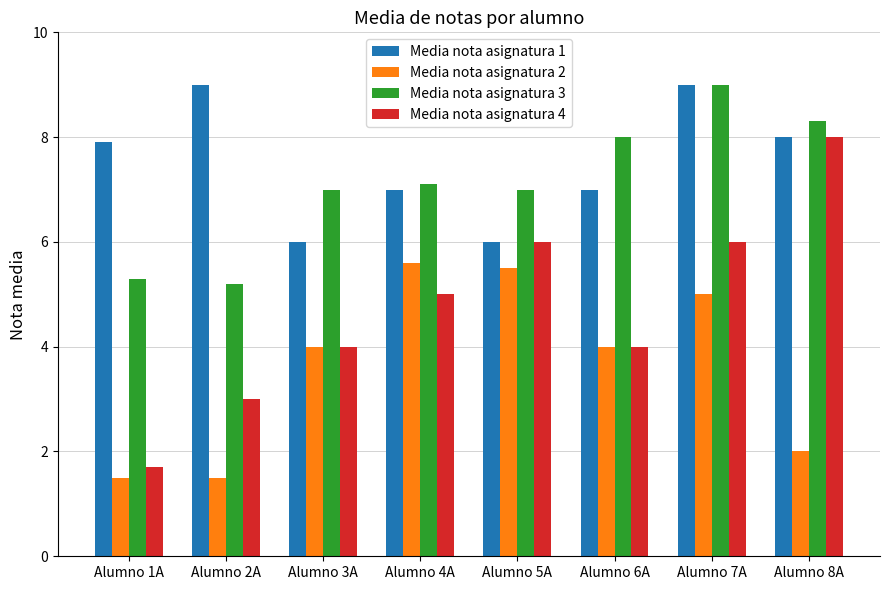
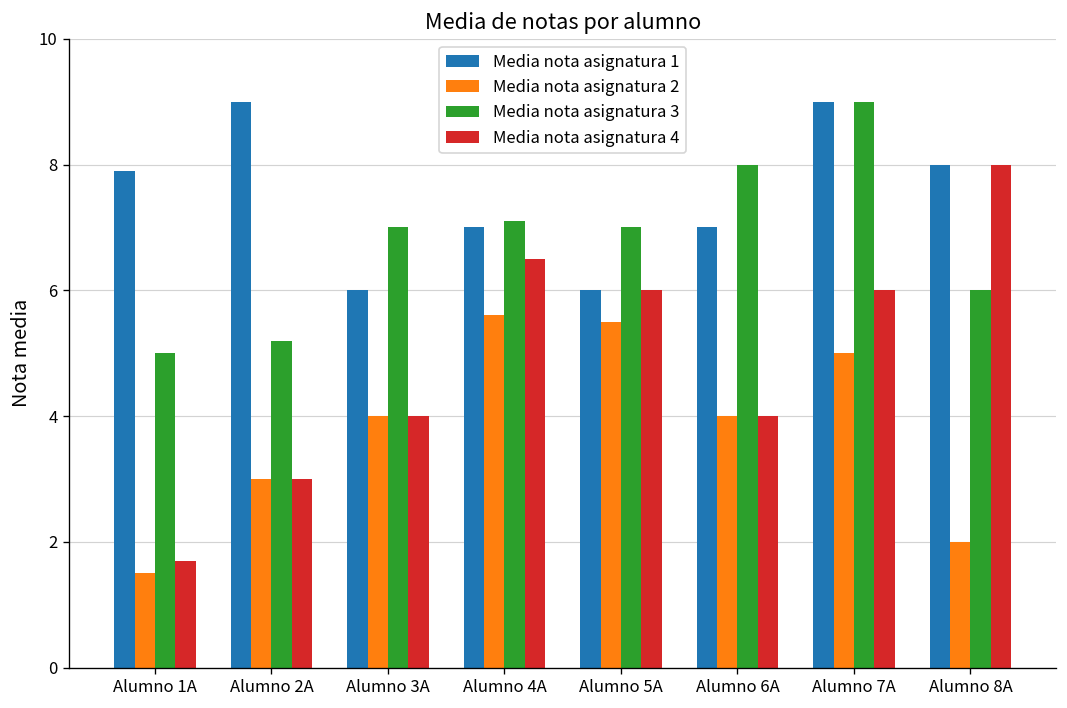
  {
    "Media nota asignatura 1": {
      "Alumno 1A": 7.9,
      "Alumno 2A": 9.0,
      "Alumno 3A": 6.0,
      "Alumno 4A": 7.0,
      "Alumno 5A": 6.0,
      "Alumno 6A": 7.0,
      "Alumno 7A": 9.0,
      "Alumno 8A": 8.0
    },
    "Media nota asignatura 2": {
      "Alumno 1A": 1.5,
-     "Alumno 2A": 1.5,
+     "Alumno 2A": 3.0,
      "Alumno 3A": 4.0,
      "Alumno 4A": 5.6,
      "Alumno 5A": 5.5,
      "Alumno 6A": 4.0,
      "Alumno 7A": 5.0,
      "Alumno 8A": 2.0
    },
    "Media nota asignatura 3": {
-     "Alumno 1A": 5.3,
+     "Alumno 1A": 5.0,
      "Alumno 2A": 5.2,
      "Alumno 3A": 7.0,
      "Alumno 4A": 7.1,
      "Alumno 5A": 7.0,
      "Alumno 6A": 8.0,
      "Alumno 7A": 9.0,
-     "Alumno 8A": 8.3
+     "Alumno 8A": 6.0
    },
    "Media nota asignatura 4": {
      "Alumno 1A": 1.7,
      "Alumno 2A": 3.0,
      "Alumno 3A": 4.0,
-     "Alumno 4A": 5.0,
+     "Alumno 4A": 6.5,
      "Alumno 5A": 6.0,
      "Alumno 6A": 4.0,
      "Alumno 7A": 6.0,
      "Alumno 8A": 8.0
    }
  }
